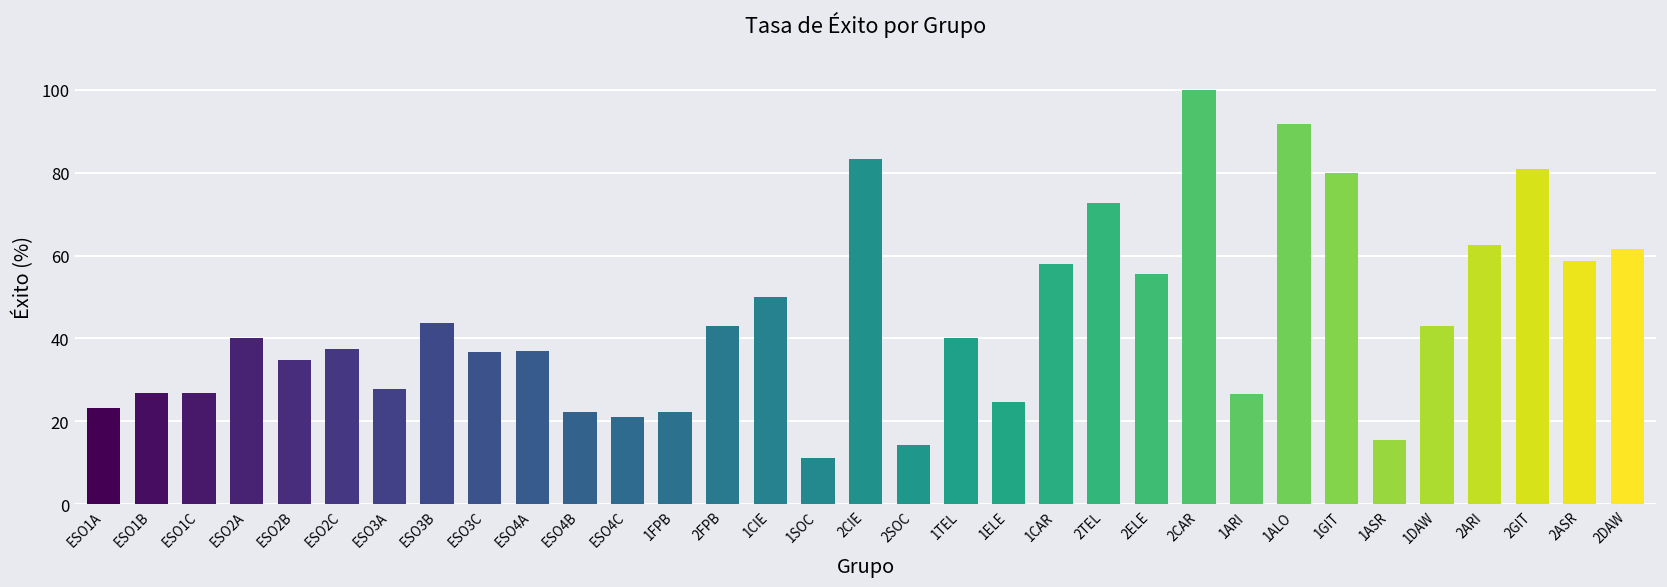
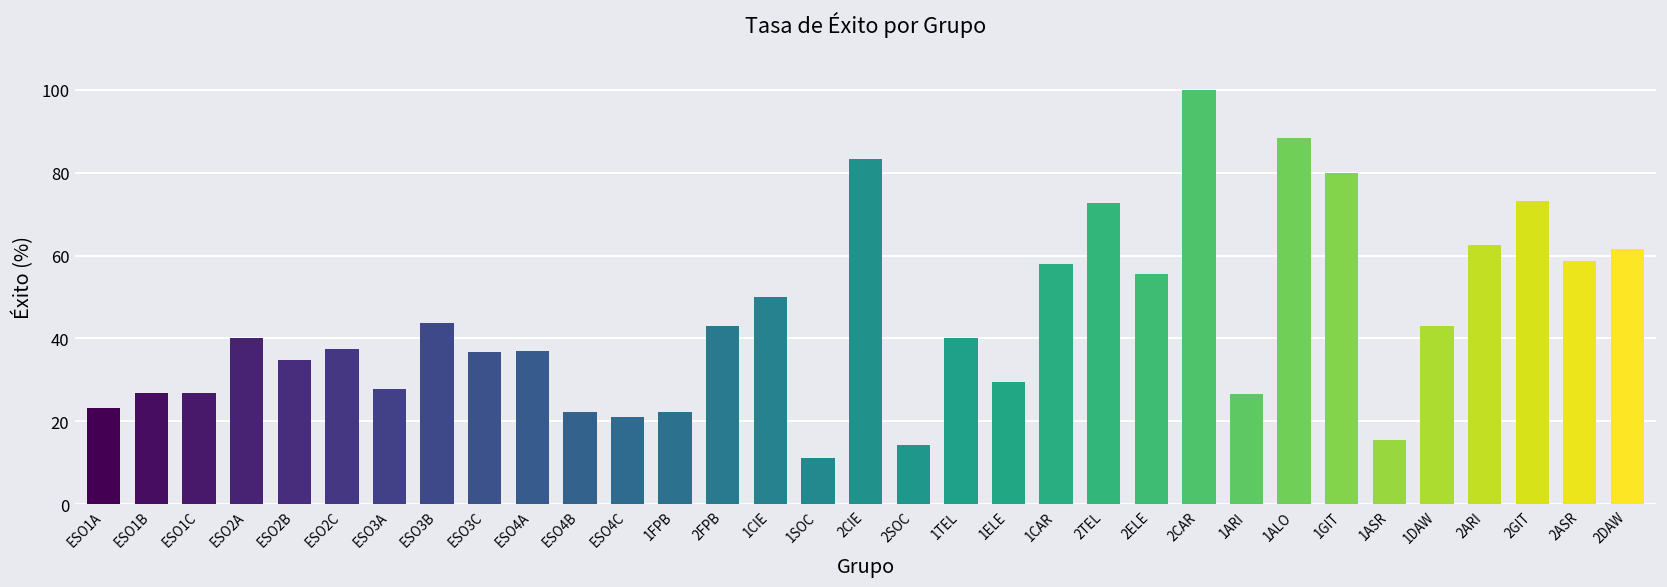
  {
    "ESO1A": 23,
    "ESO1B": 27,
    "ESO1C": 27,
    "ESO2A": 40,
    "ESO2B": 35,
    "ESO2C": 38,
    "ESO3A": 28,
    "ESO3B": 44,
    "ESO3C": 37,
    "ESO4A": 37,
    "ESO4B": 22,
    "ESO4C": 21,
    "1FPB": 22,
    "2FPB": 43,
    "1CIE": 50,
    "1SOC": 11,
    "2CIE": 83,
    "2SOC": 14,
    "1TEL": 40,
-   "1ELE": 25,
+   "1ELE": 29,
    "1CAR": 58,
    "2TEL": 73,
    "2ELE": 56,
    "2CAR": 100,
    "1ARI": 27,
-   "1ALO": 92,
+   "1ALO": 88,
    "1GIT": 80,
    "1ASR": 15,
    "1DAW": 43,
    "2ARI": 63,
-   "2GIT": 81,
+   "2GIT": 73,
    "2ASR": 59,
    "2DAW": 62
  }
